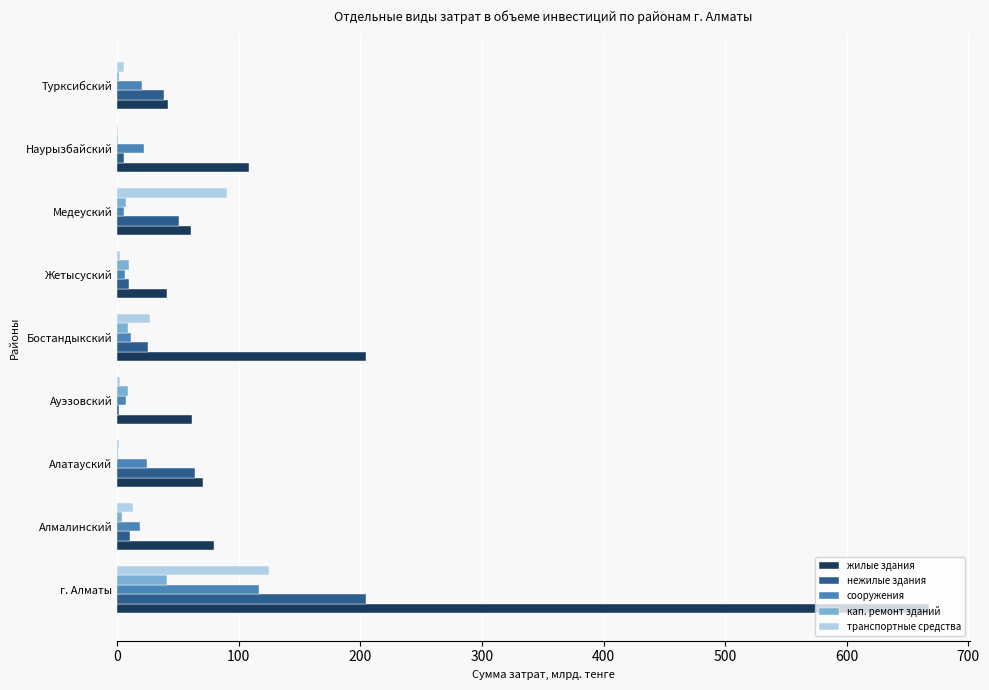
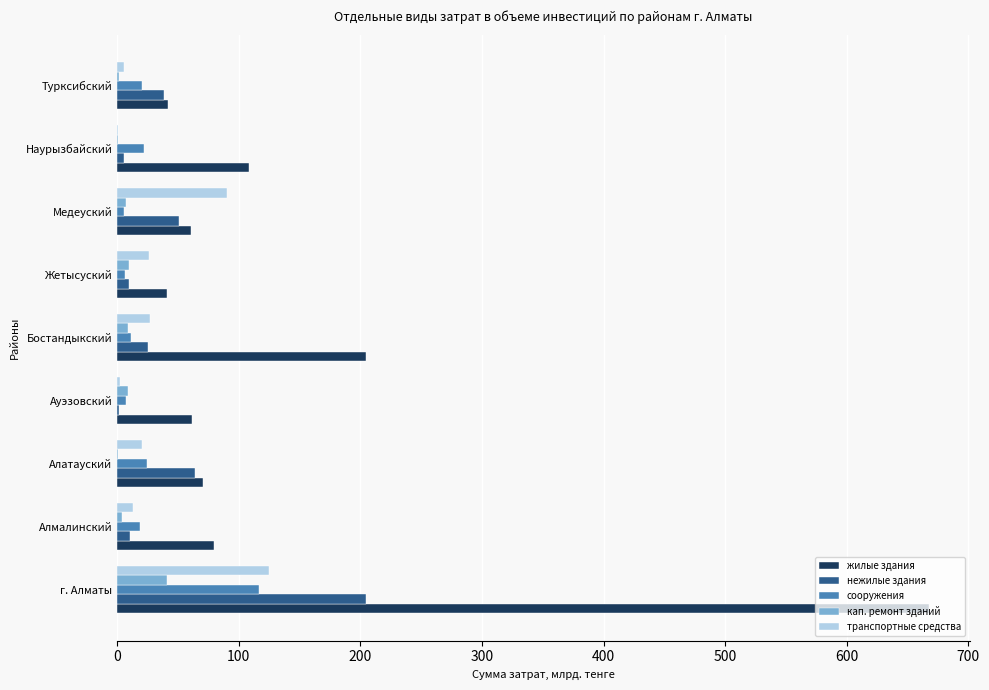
  {
    "транспортные средства": {
      "Турксибский": 5,
      "Медеуский": 90,
-     "Жетысуский": 2,
+     "Жетысуский": 26,
      "Бостандыкский": 27,
      "Ауэзовский": 2,
-     "Алатауский": 1,
+     "Алатауский": 20,
      "Алмалинский": 13,
      "г. Алматы": 125
    }
  }
